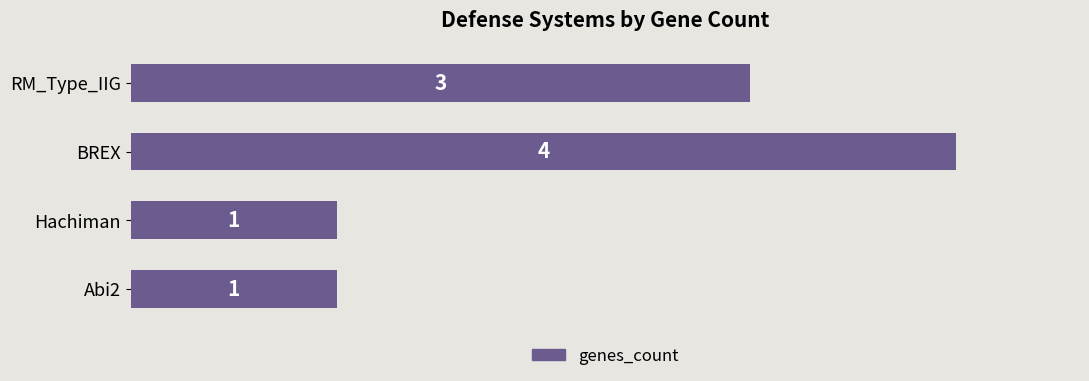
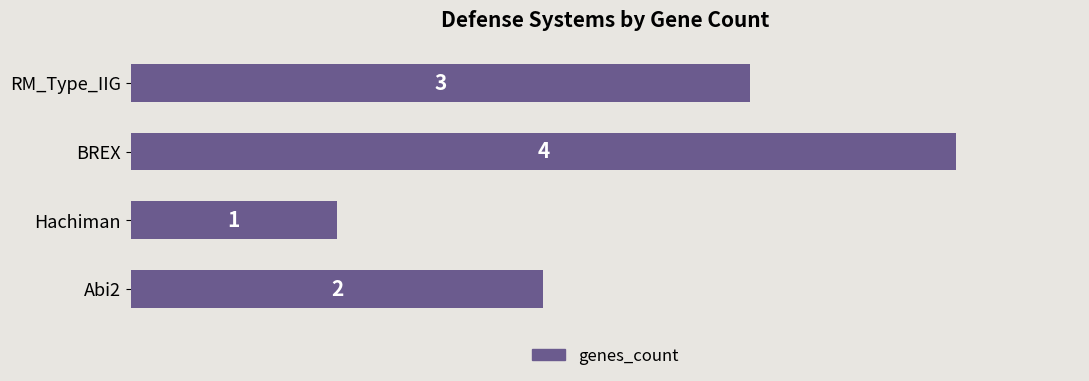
  {
    "RM_Type_IIG": 3,
    "BREX": 4,
    "Hachiman": 1,
-   "Abi2": 1
+   "Abi2": 2
  }
